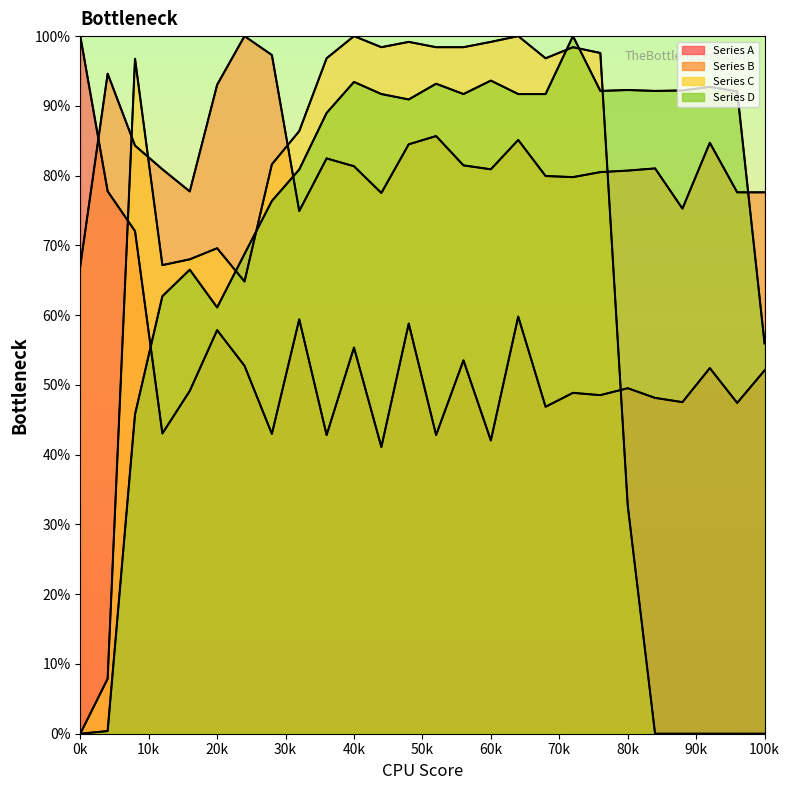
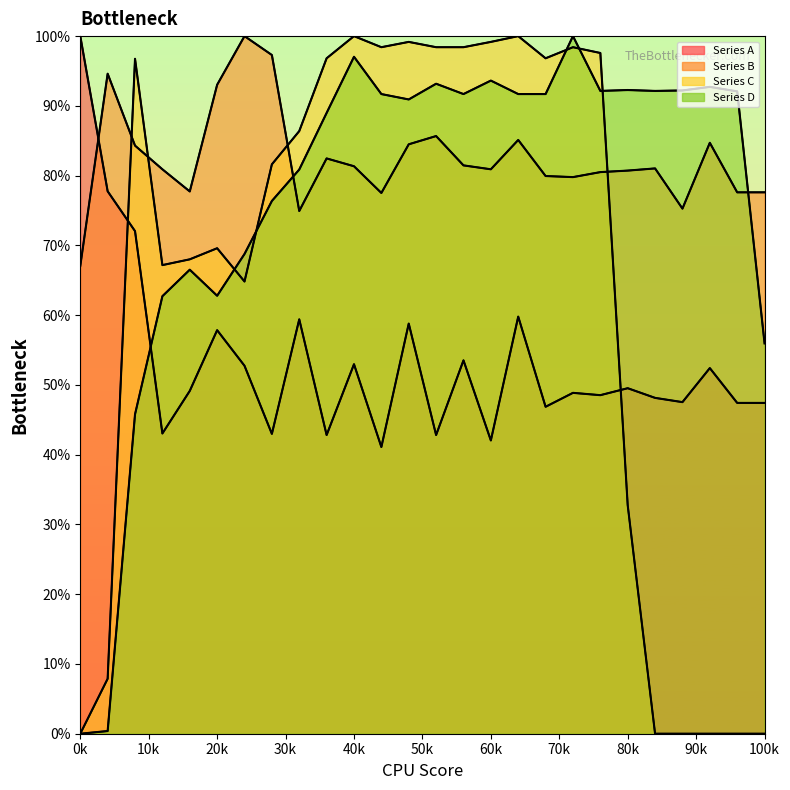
  {
    "Series A": {
      "0k": "100%",
      "20k": "58%",
-     "40k": "55%",
+     "40k": "53%",
      "60k": "42%",
      "80k": "50%",
-     "100k": "52%"
+     "100k": "47%"
    },
    "Series D": {
-     "20k": "61%",
-     "40k": "93%",
+     "20k": "63%",
+     "40k": "97%",
      "60k": "94%",
      "80k": "92%",
      "100k": "56%"
    }
  }
